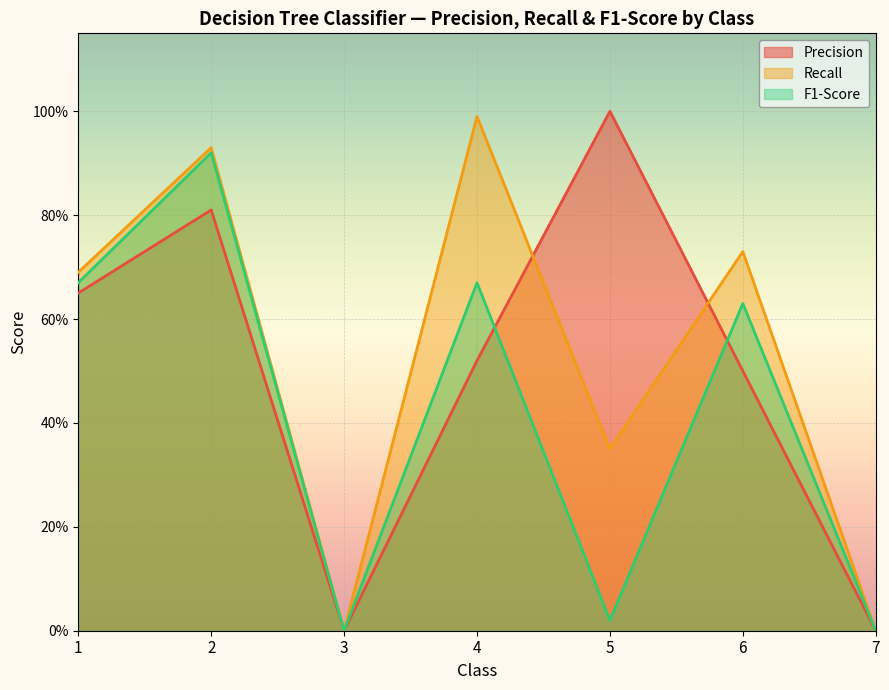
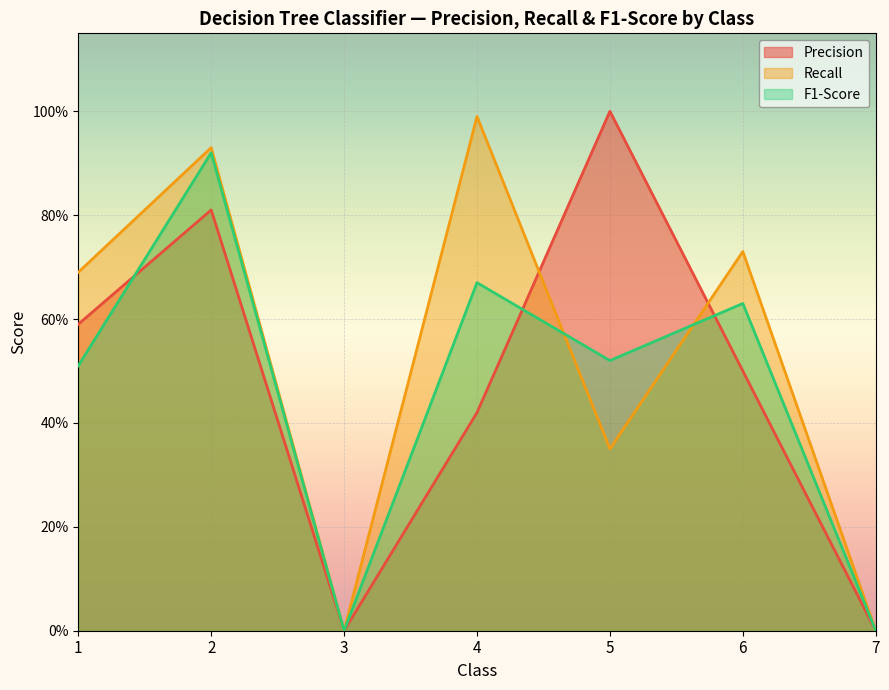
  {
    "Precision": {
-     "1": "65%",
+     "1": "59%",
      "2": "81%",
-     "4": "52%",
+     "4": "42%",
      "5": "100%",
      "6": "50%"
    },
    "Recall": {
      "1": "69%",
      "2": "93%",
      "4": "99%",
      "5": "35%",
      "6": "73%"
    },
    "F1-Score": {
-     "1": "67%",
+     "1": "51%",
      "2": "92%",
      "4": "67%",
-     "5": "2%",
+     "5": "52%",
      "6": "63%"
    }
  }
